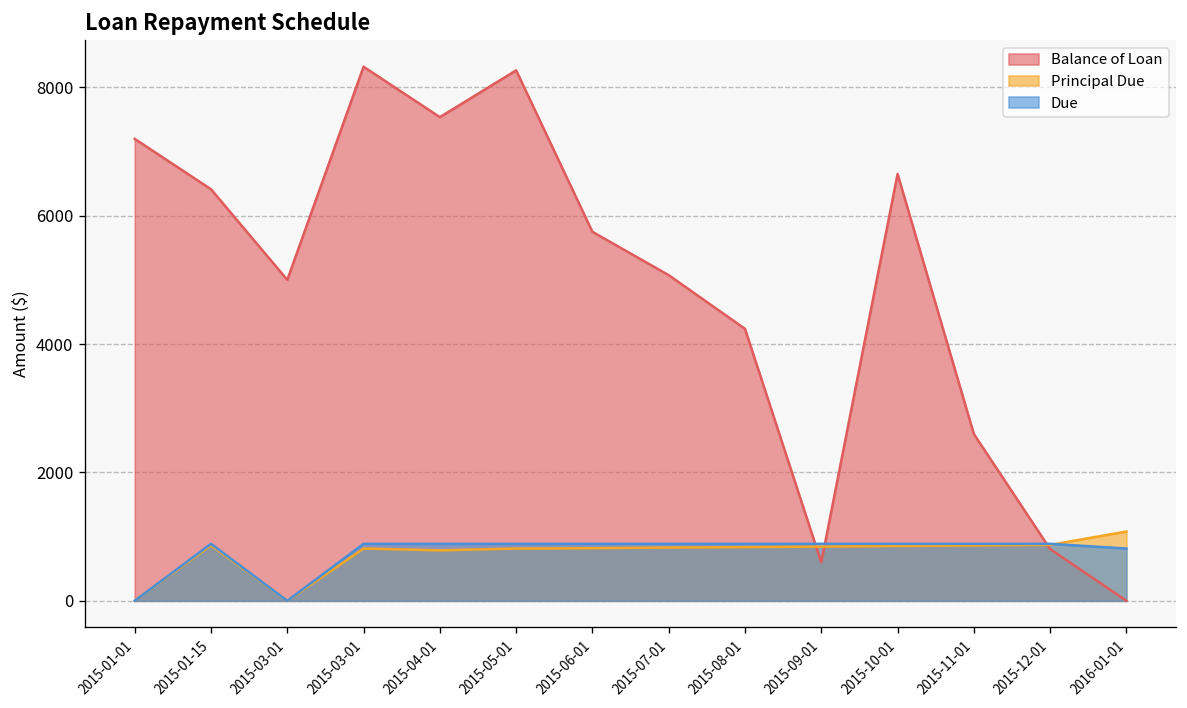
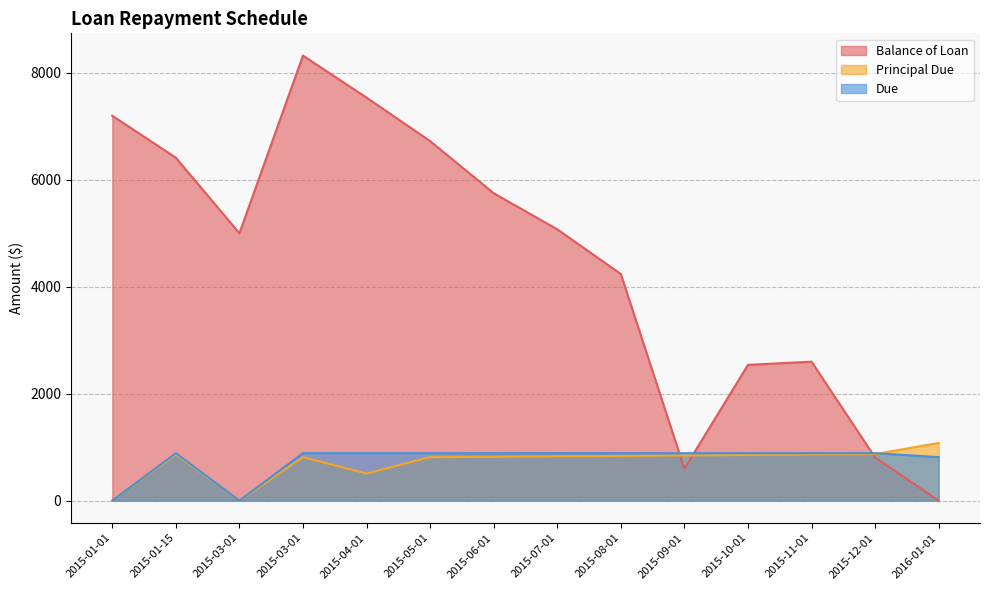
  {
    "Balance of Loan": {
      "2015-01-01": 7200,
      "2015-01-15": 6400,
      "2015-04-01": 7500,
-     "2015-05-01": 8300,
+     "2015-05-01": 6700,
      "2015-06-01": 5700,
      "2015-07-01": 5100,
      "2015-08-01": 4200,
      "2015-09-01": 600,
-     "2015-10-01": 6600,
+     "2015-10-01": 2500,
      "2015-11-01": 2600,
      "2015-12-01": 800,
      "2016-01-01": 0
    },
    "Principal Due": {
-     "2015-04-01": 800,
+     "2015-04-01": 500,
      "2015-05-01": 800,
      "2015-06-01": 800,
      "2015-07-01": 800,
      "2015-08-01": 800,
      "2016-01-01": 1100
    },
    "Due": {
      "2015-04-01": 900,
      "2015-05-01": 900,
      "2015-06-01": 900,
      "2015-07-01": 900,
      "2015-08-01": 900,
      "2016-01-01": 800
    }
  }
